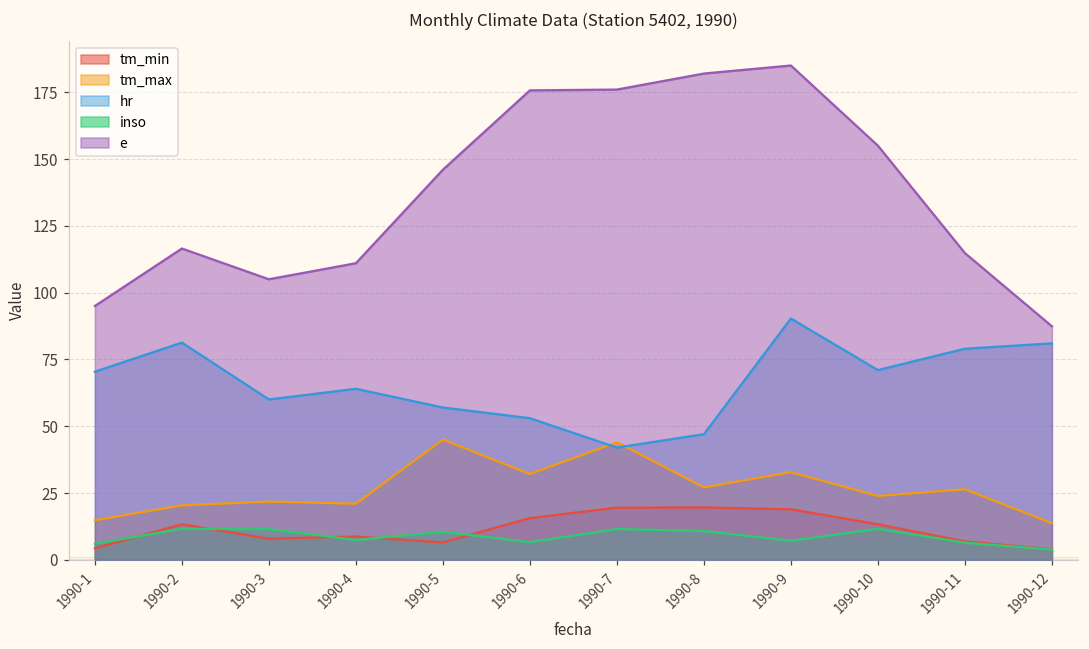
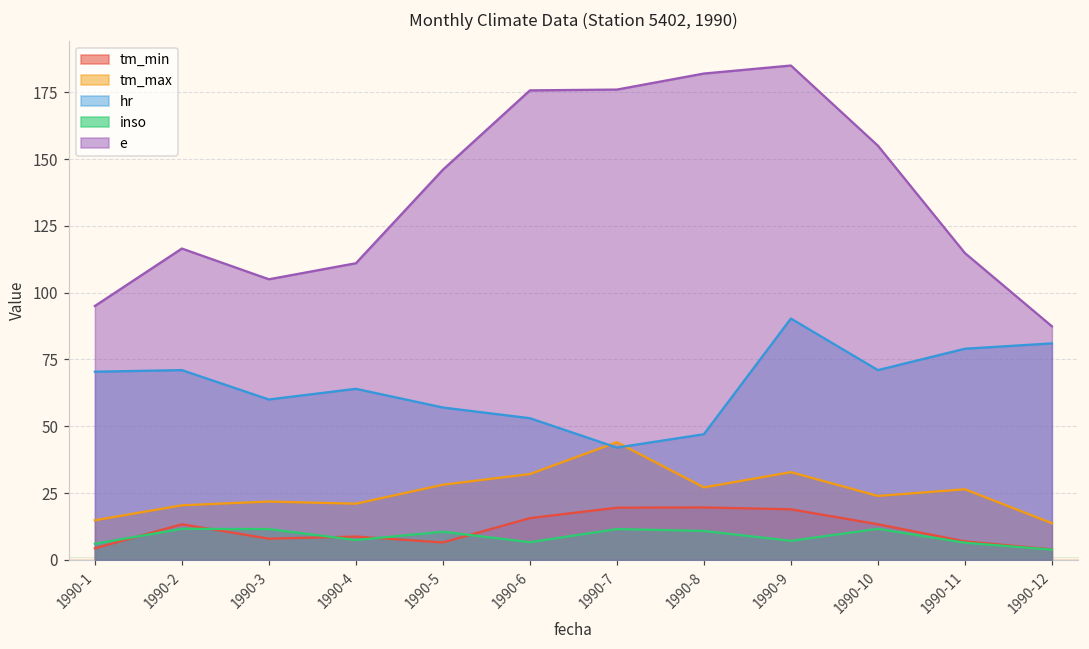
  {
    "tm_min": {
      "1990-1": 4,
      "1990-2": 13,
      "1990-3": 8,
      "1990-4": 9,
      "1990-5": 7,
      "1990-6": 16,
      "1990-7": 20,
      "1990-8": 20,
      "1990-9": 19,
      "1990-10": 13
    },
    "tm_max": {
      "1990-1": 15,
      "1990-2": 20,
      "1990-3": 22,
      "1990-4": 21,
-     "1990-5": 45,
+     "1990-5": 28,
      "1990-6": 32,
      "1990-7": 44,
      "1990-8": 27,
      "1990-9": 33,
      "1990-10": 24,
      "1990-11": 26,
      "1990-12": 14
    },
    "hr": {
      "1990-1": 70,
-     "1990-2": 81,
+     "1990-2": 71,
      "1990-3": 60,
      "1990-4": 64,
      "1990-5": 57,
      "1990-6": 53,
      "1990-7": 42,
      "1990-8": 47,
      "1990-9": 90,
      "1990-10": 71,
      "1990-11": 79,
      "1990-12": 81
    },
    "inso": {
      "1990-1": 6,
      "1990-2": 12,
      "1990-3": 12,
      "1990-4": 7,
      "1990-5": 11,
      "1990-6": 7,
      "1990-7": 12,
      "1990-8": 11,
      "1990-9": 7,
      "1990-10": 12
    },
    "e": {
      "1990-1": 95,
      "1990-2": 117,
      "1990-3": 105,
      "1990-4": 111,
      "1990-5": 146,
      "1990-6": 176,
      "1990-7": 176,
      "1990-8": 182,
      "1990-9": 185,
      "1990-10": 155,
      "1990-11": 115,
      "1990-12": 87
    }
  }
